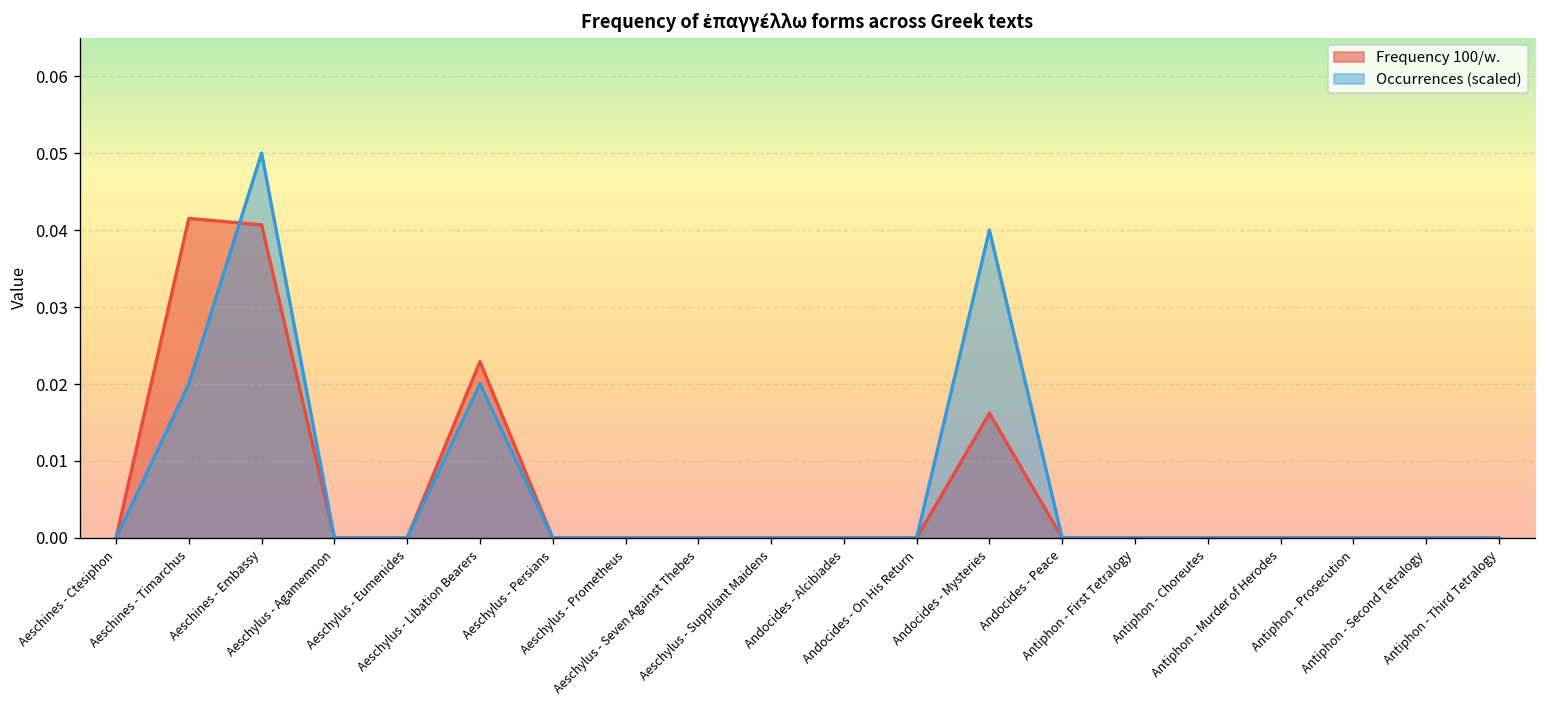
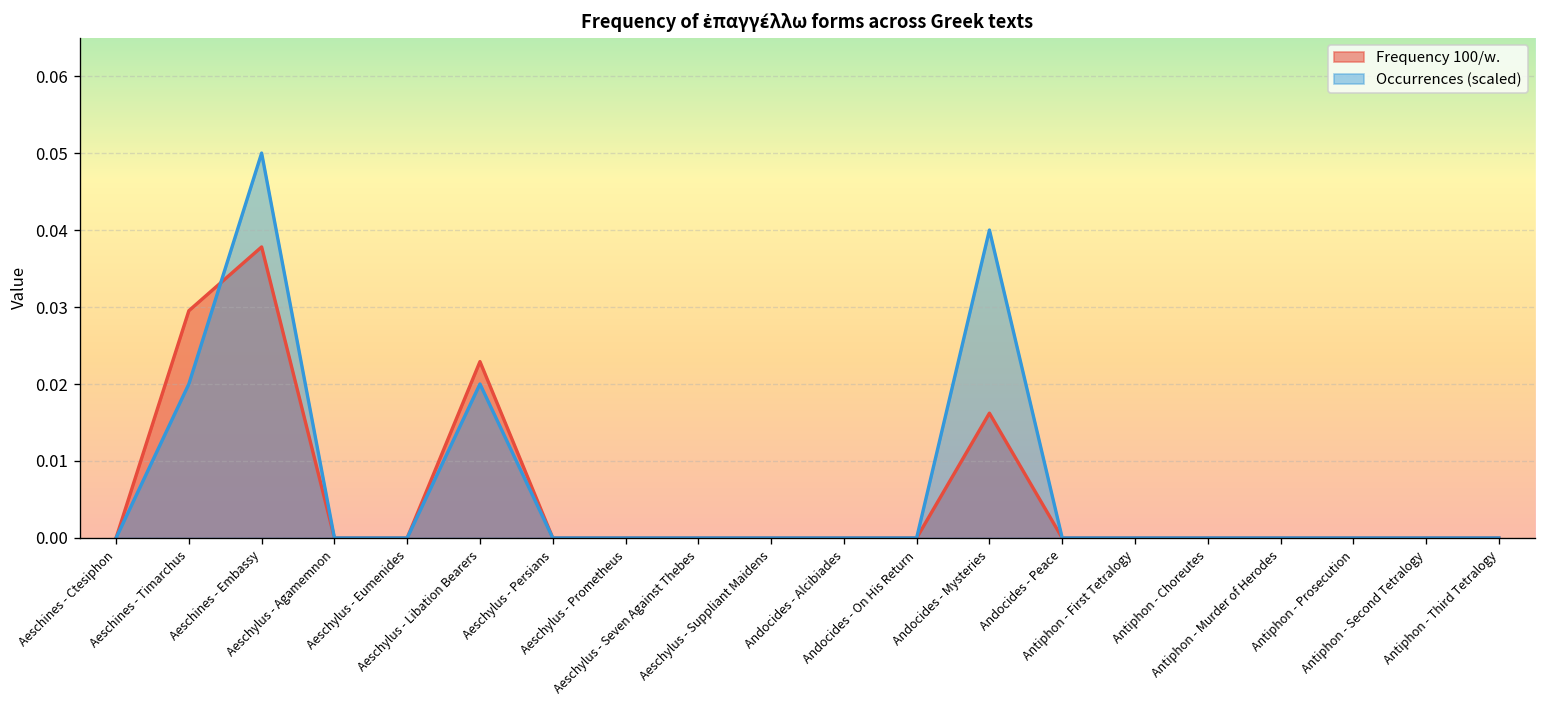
  {
    "Frequency 100/w.": {
-     "Aeschines - Timarchus": 0.042,
-     "Aeschines - Embassy": 0.041,
+     "Aeschines - Timarchus": 0.030,
+     "Aeschines - Embassy": 0.038,
      "Aeschylus - Libation Bearers": 0.023,
      "Andocides - Mysteries": 0.016
    },
    "Occurrences (scaled)": {
      "Aeschines - Timarchus": 0.020,
      "Aeschines - Embassy": 0.050,
      "Aeschylus - Libation Bearers": 0.020,
      "Andocides - Mysteries": 0.040
    }
  }
